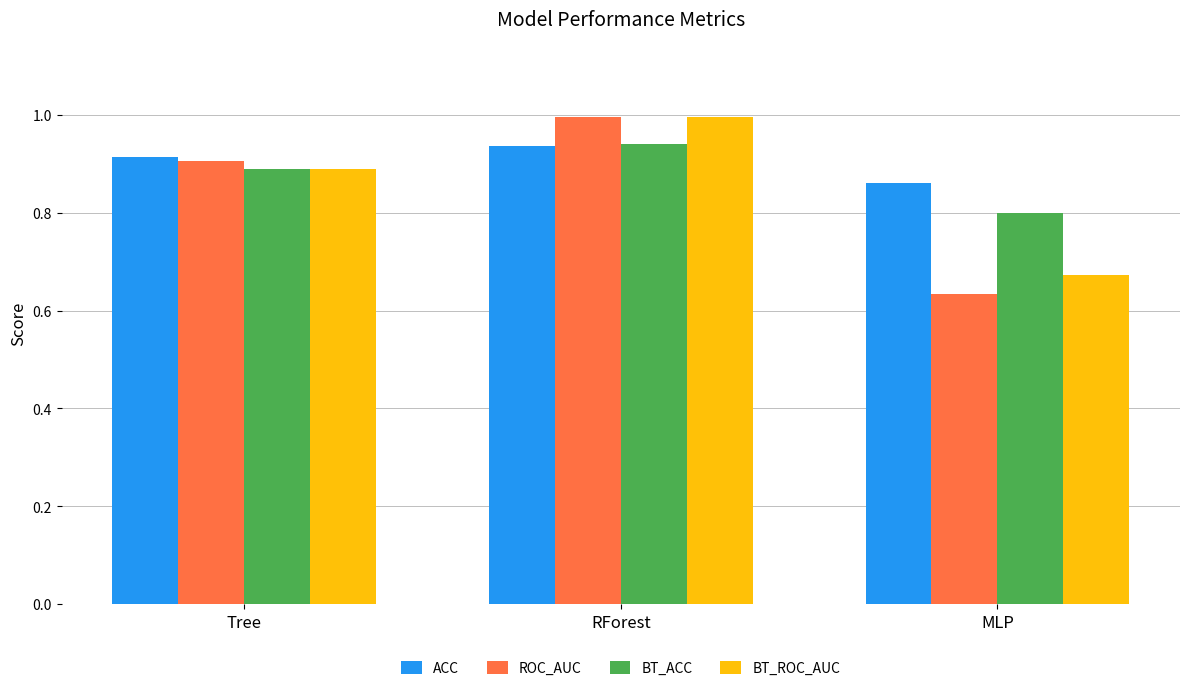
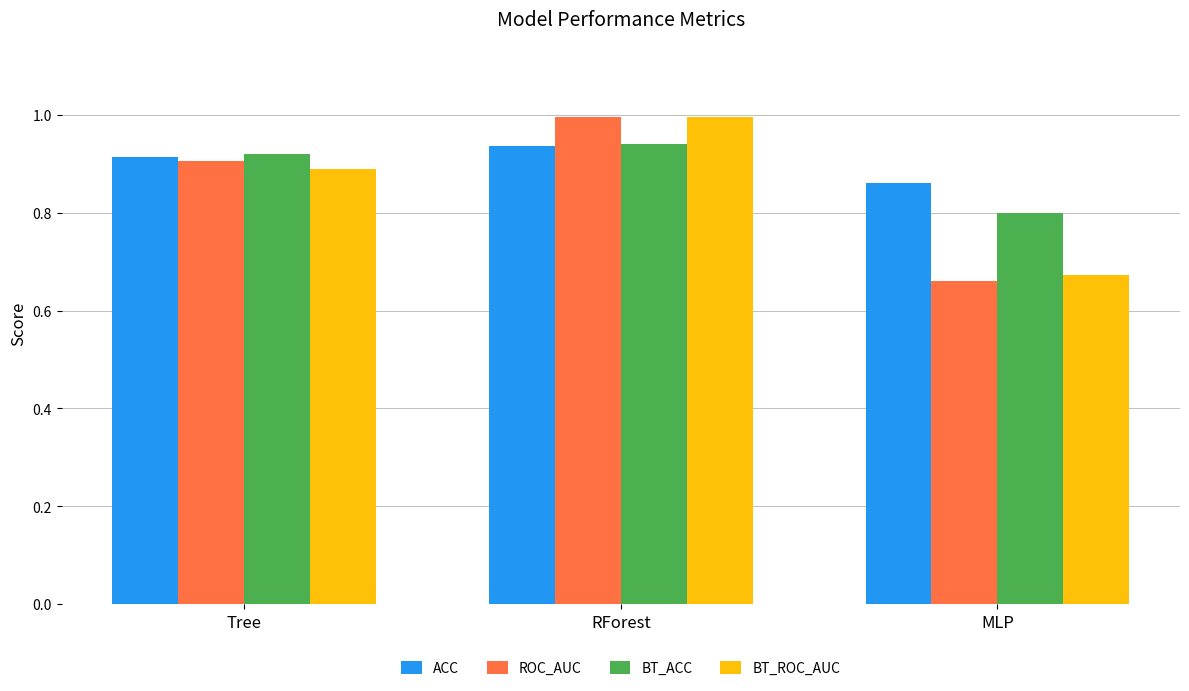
  {
    "ACC": {
      "Tree": 0.91,
      "RForest": 0.94,
      "MLP": 0.86
    },
    "ROC_AUC": {
      "Tree": 0.91,
      "RForest": 1.00,
-     "MLP": 0.63
+     "MLP": 0.66
    },
    "BT_ACC": {
-     "Tree": 0.89,
+     "Tree": 0.92,
      "RForest": 0.94,
      "MLP": 0.80
    },
    "BT_ROC_AUC": {
      "Tree": 0.89,
      "RForest": 1.00,
      "MLP": 0.67
    }
  }
